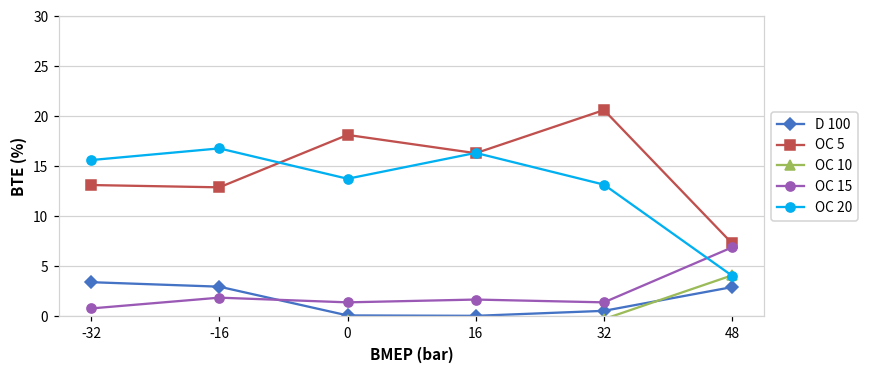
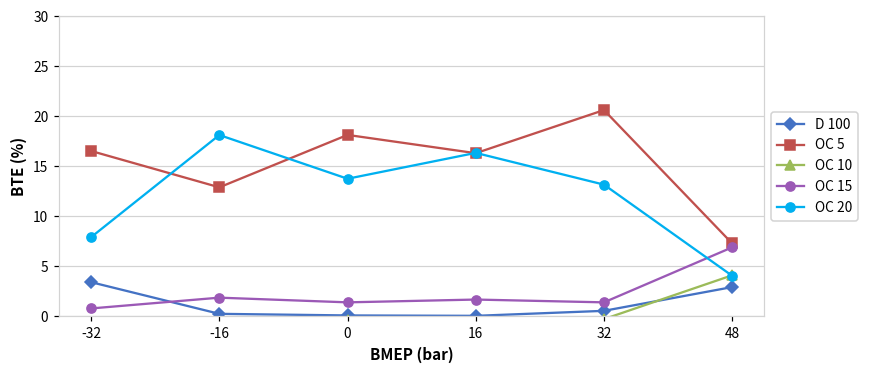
  {
    "D 100": {
      "-32": 3,
-     "-16": 3,
+     "-16": 0,
      "0": 0,
      "16": 0,
      "32": 1,
      "48": 3
    },
    "OC 5": {
-     "-32": 13,
+     "-32": 17,
      "-16": 13,
      "0": 18,
      "32": 21,
      "48": 7
    },
    "OC 15": {
      "-32": 1,
      "-16": 2,
      "0": 1,
      "16": 2,
      "32": 1,
      "48": 7
    },
    "OC 20": {
-     "-32": 16,
-     "-16": 17,
+     "-32": 8,
+     "-16": 18,
      "0": 14,
      "32": 13
    }
  }
